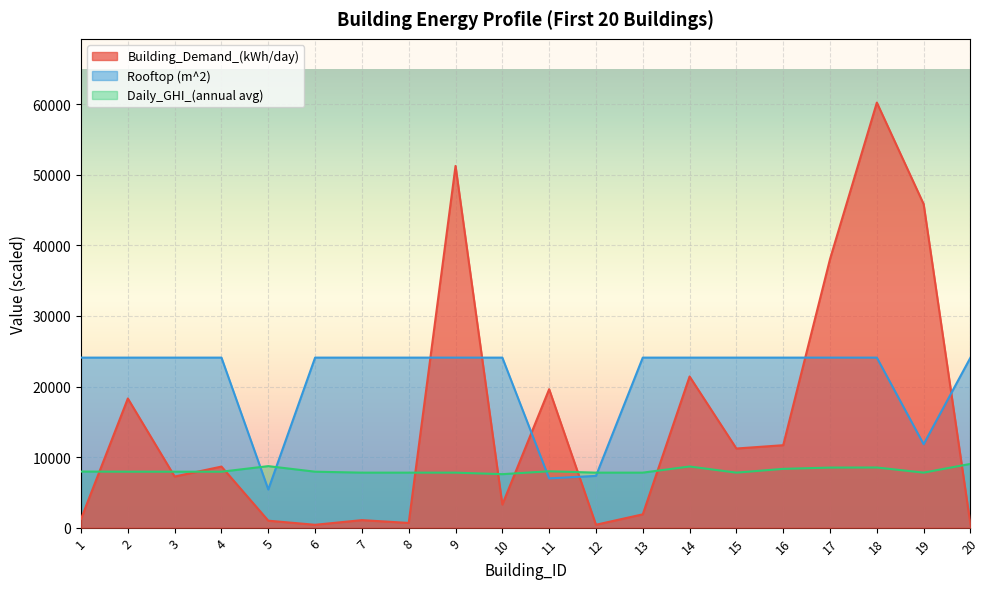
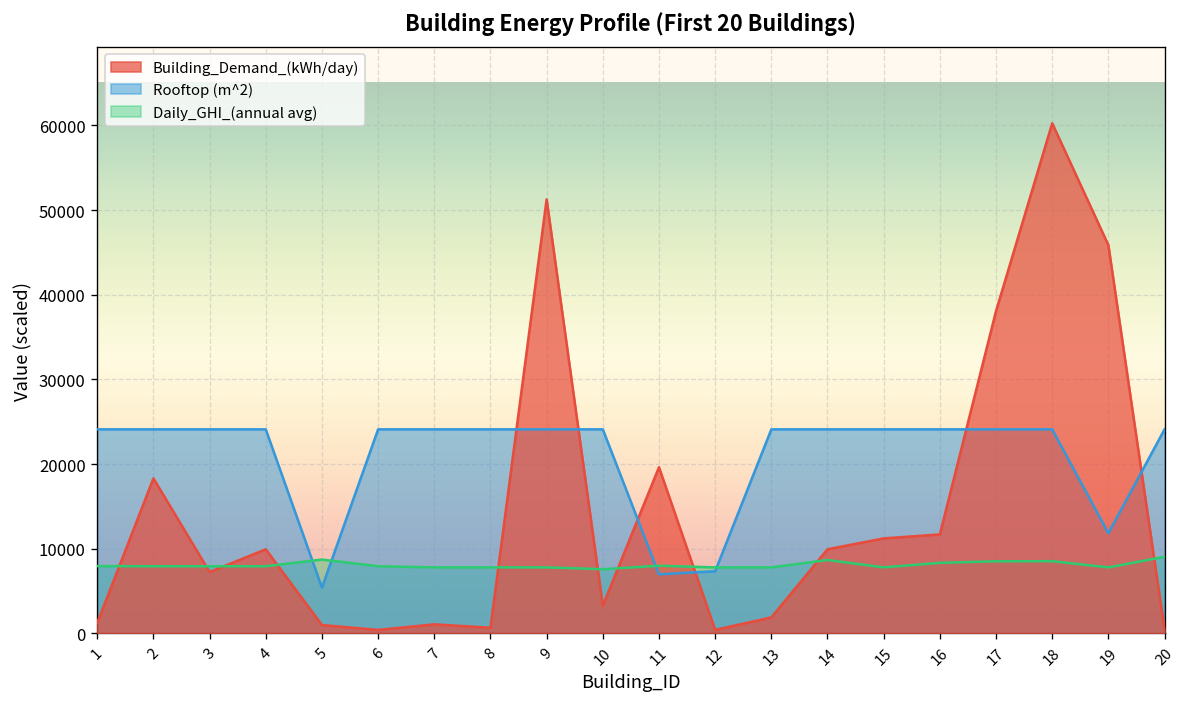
  {
    "Building_Demand_(kWh/day)": {
      "1": 1000,
      "2": 18000,
      "3": 7000,
-     "4": 9000,
+     "4": 10000,
      "5": 1000,
      "6": 0,
      "7": 1000,
      "8": 1000,
      "9": 51000,
      "10": 3000,
      "11": 20000,
      "12": 0,
      "13": 2000,
-     "14": 21000,
+     "14": 10000,
      "15": 11000,
      "16": 12000,
      "17": 38000,
      "18": 60000,
      "19": 46000,
      "20": 0
    },
    "Rooftop (m^2)": {
      "1": 24000,
      "2": 24000,
      "3": 24000,
      "4": 24000,
      "5": 5000,
      "6": 24000,
      "7": 24000,
      "8": 24000,
      "9": 24000,
      "10": 24000,
      "11": 7000,
      "12": 7000,
      "13": 24000,
      "14": 24000,
      "15": 24000,
      "16": 24000,
      "17": 24000,
      "18": 24000,
      "19": 12000,
      "20": 24000
    },
    "Daily_GHI_(annual avg)": {
      "1": 8000,
      "2": 8000,
      "3": 8000,
      "4": 8000,
      "5": 9000,
      "6": 8000,
      "7": 8000,
      "8": 8000,
      "9": 8000,
      "10": 8000,
      "11": 8000,
      "12": 8000,
      "13": 8000,
      "14": 9000,
      "15": 8000,
      "16": 8000,
      "17": 9000,
      "18": 9000,
      "19": 8000,
      "20": 9000
    }
  }
